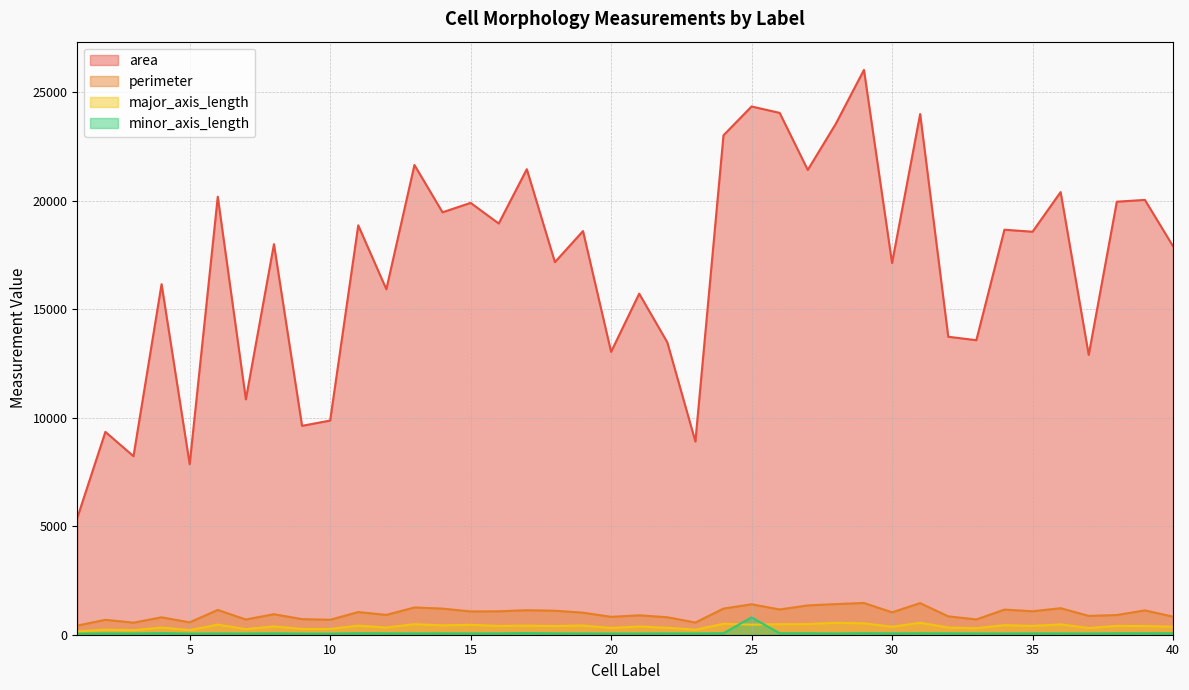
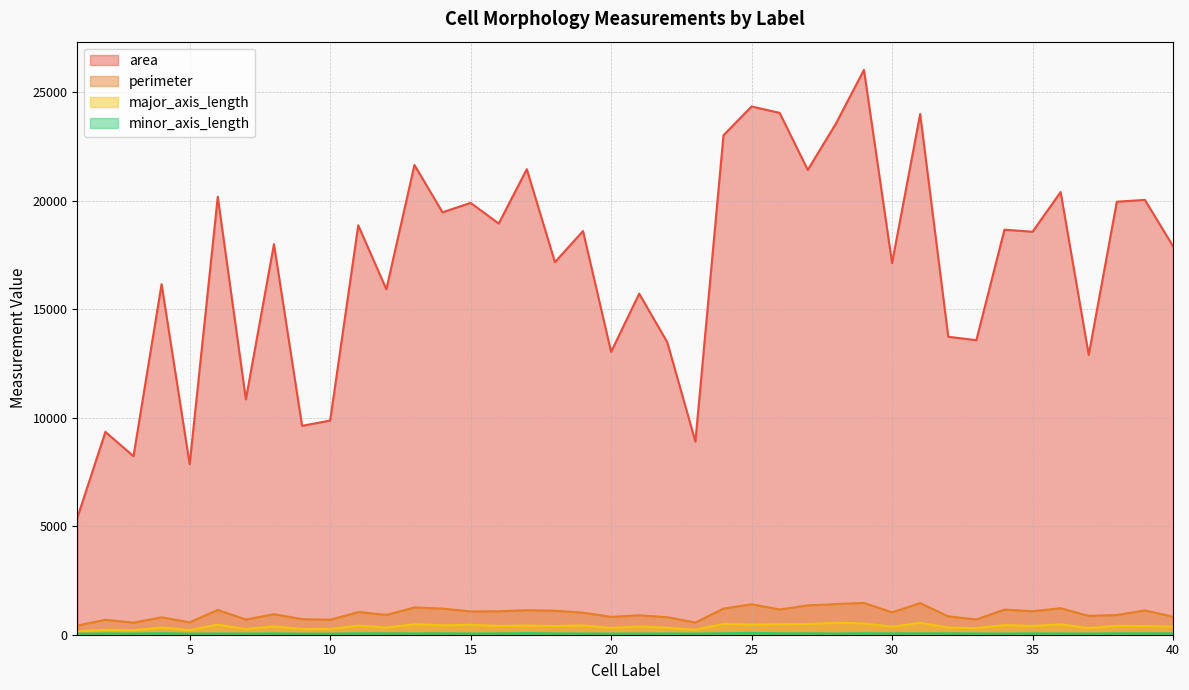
  {
    "minor_axis_length": {
      "5": 100,
      "10": 100,
      "15": 100,
      "20": 100,
-     "25": 800,
+     "25": 100,
      "30": 100,
      "35": 100,
      "40": 100
    }
  }
